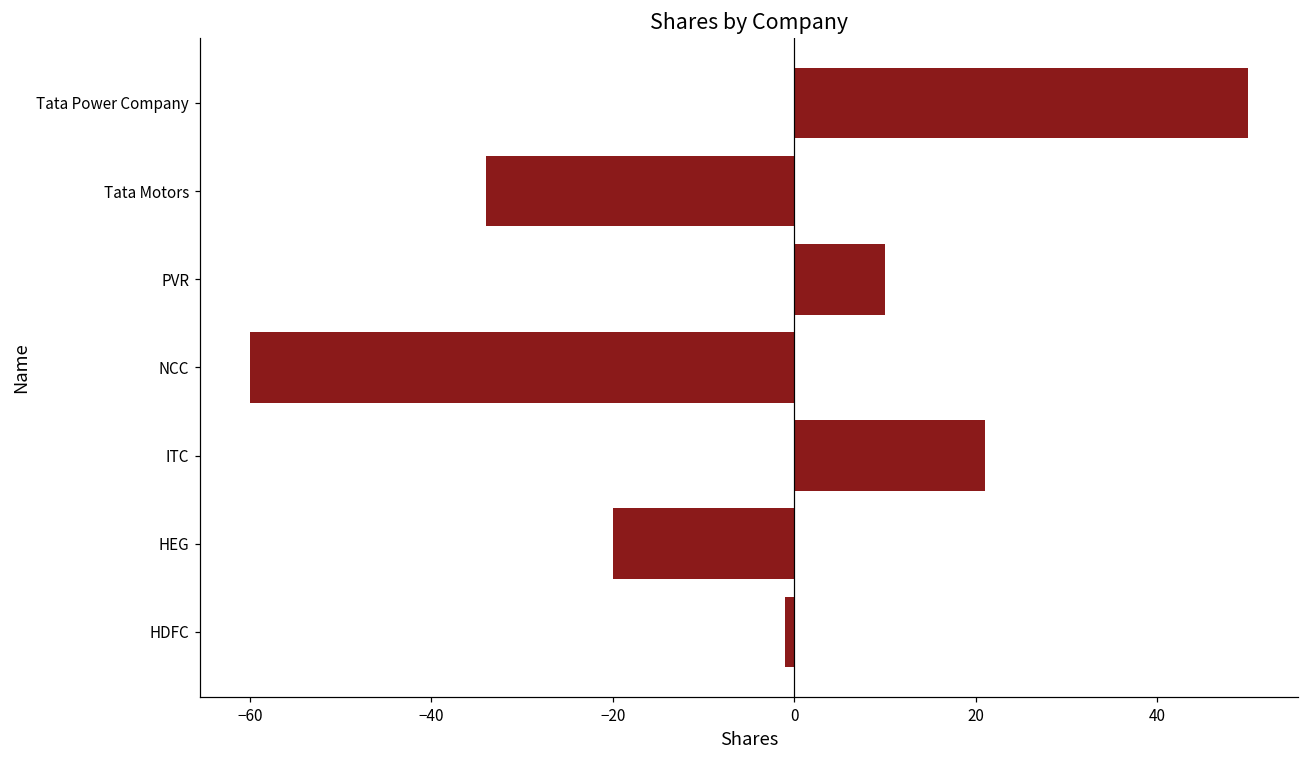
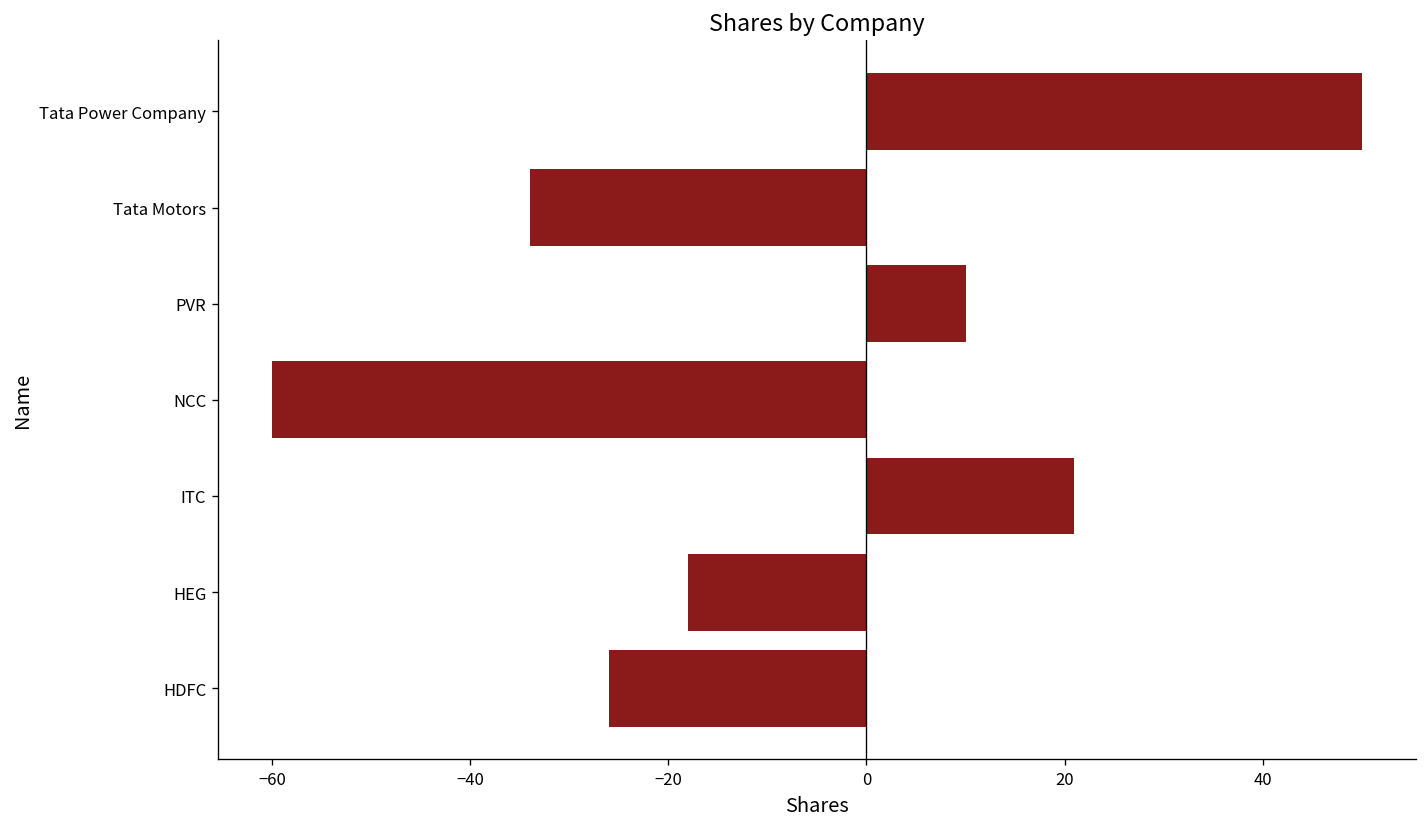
  {
    "Tata Power Company": 50,
    "Tata Motors": -34,
    "PVR": 10,
    "NCC": -60,
    "ITC": 21,
-   "HEG": -20,
-   "HDFC": -1
+   "HEG": -18,
+   "HDFC": -26
  }
